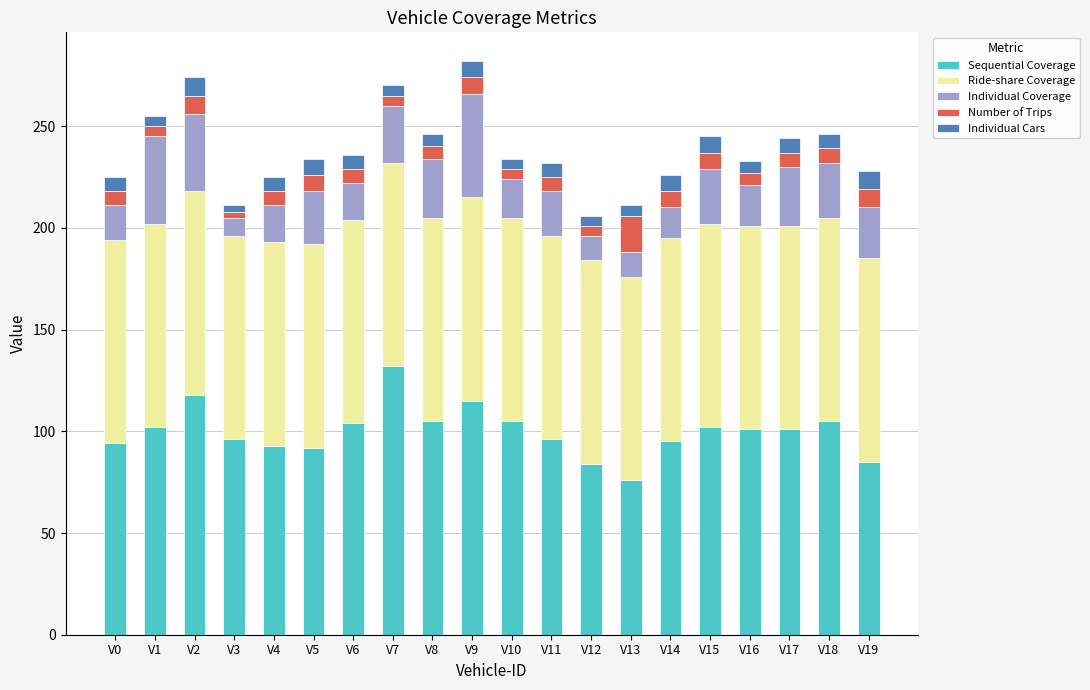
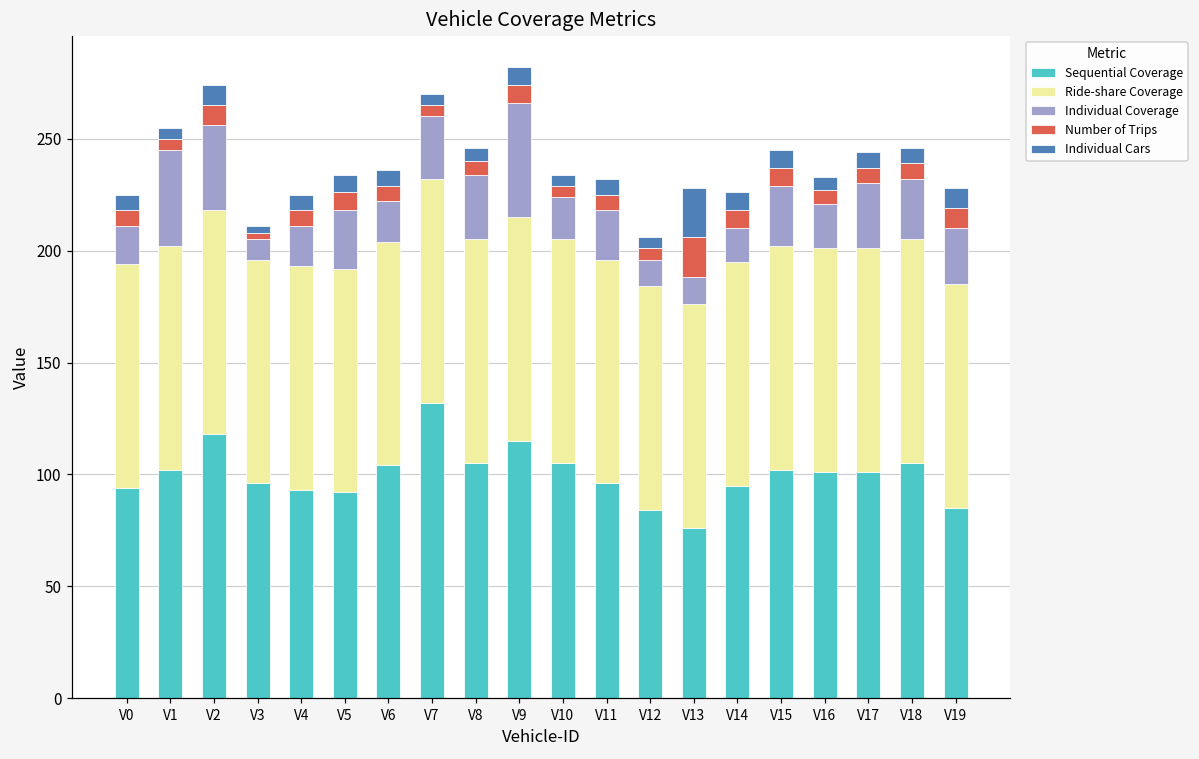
  {
    "Sequential Coverage": {
      "V0": 94,
      "V1": 102,
      "V2": 118,
      "V3": 96,
      "V4": 93,
      "V5": 92,
      "V6": 104,
      "V7": 132,
      "V8": 105,
      "V9": 115,
      "V10": 105,
      "V11": 96,
      "V12": 84,
      "V13": 76,
      "V14": 95,
      "V15": 102,
      "V16": 101,
      "V17": 101,
      "V18": 105,
      "V19": 85
    },
    "Ride-share Coverage": {
      "V0": 100,
      "V1": 100,
      "V2": 100,
      "V3": 100,
      "V4": 100,
      "V5": 100,
      "V6": 100,
      "V7": 100,
      "V8": 100,
      "V9": 100,
      "V10": 100,
      "V11": 100,
      "V12": 100,
      "V13": 100,
      "V14": 100,
      "V15": 100,
      "V16": 100,
      "V17": 100,
      "V18": 100,
      "V19": 100
    },
    "Individual Coverage": {
      "V0": 17,
      "V1": 43,
      "V2": 38,
      "V3": 9,
      "V4": 18,
      "V5": 26,
      "V6": 18,
      "V7": 28,
      "V8": 29,
      "V9": 51,
      "V10": 19,
      "V11": 22,
      "V12": 12,
      "V13": 12,
      "V14": 15,
      "V15": 27,
      "V16": 20,
      "V17": 29,
      "V18": 27,
      "V19": 25
    },
    "Number of Trips": {
      "V0": 7,
      "V1": 5,
      "V2": 9,
      "V3": 3,
      "V4": 7,
      "V5": 8,
      "V6": 7,
      "V7": 5,
      "V8": 6,
      "V9": 8,
      "V10": 5,
      "V11": 7,
      "V12": 5,
      "V13": 18,
      "V14": 8,
      "V15": 8,
      "V16": 6,
      "V17": 7,
      "V18": 7,
      "V19": 9
    },
    "Individual Cars": {
      "V0": 7,
      "V1": 5,
      "V2": 9,
      "V3": 3,
      "V4": 7,
      "V5": 8,
      "V6": 7,
      "V7": 5,
      "V8": 6,
      "V9": 8,
      "V10": 5,
      "V11": 7,
      "V12": 5,
-     "V13": 5,
+     "V13": 22,
      "V14": 8,
      "V15": 8,
      "V16": 6,
      "V17": 7,
      "V18": 7,
      "V19": 9
    }
  }
